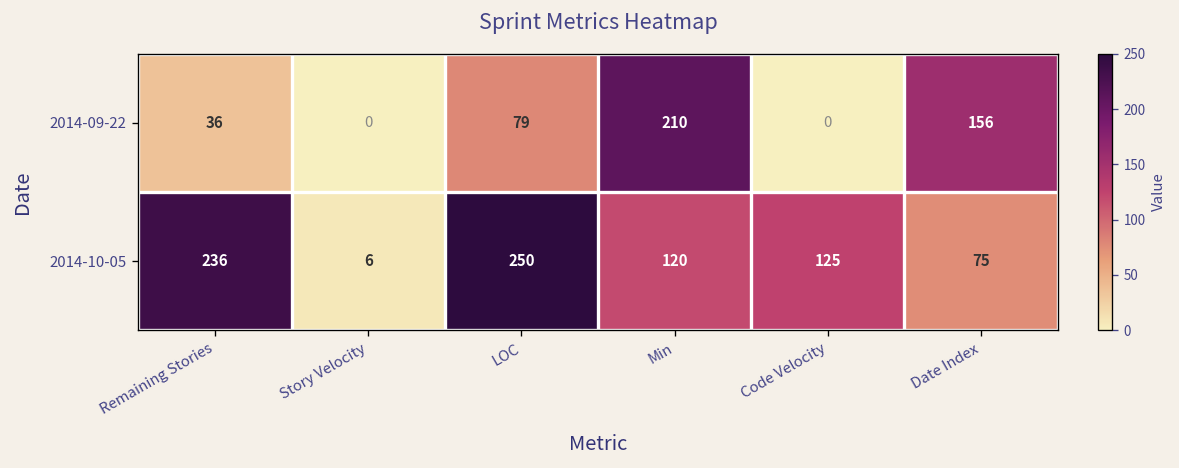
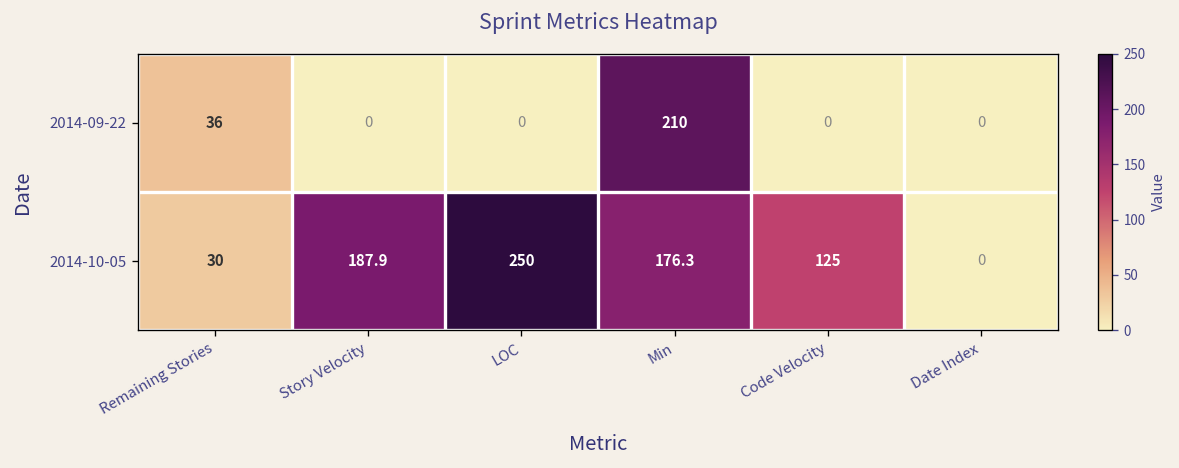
  {
    "2014-09-22": {
      "Remaining Stories": 36,
      "Story Velocity": 0,
-     "LOC": 79,
+     "LOC": 0,
      "Min": 210,
      "Code Velocity": 0,
-     "Date Index": 156
+     "Date Index": 0
    },
    "2014-10-05": {
-     "Remaining Stories": 236,
-     "Story Velocity": 6,
+     "Remaining Stories": 30,
+     "Story Velocity": 187.9,
      "LOC": 250,
-     "Min": 120,
+     "Min": 176.3,
      "Code Velocity": 125,
-     "Date Index": 75
+     "Date Index": 0
    }
  }
